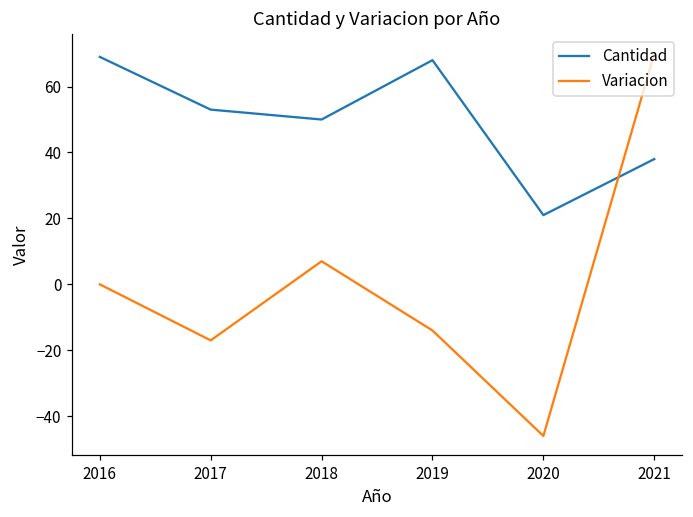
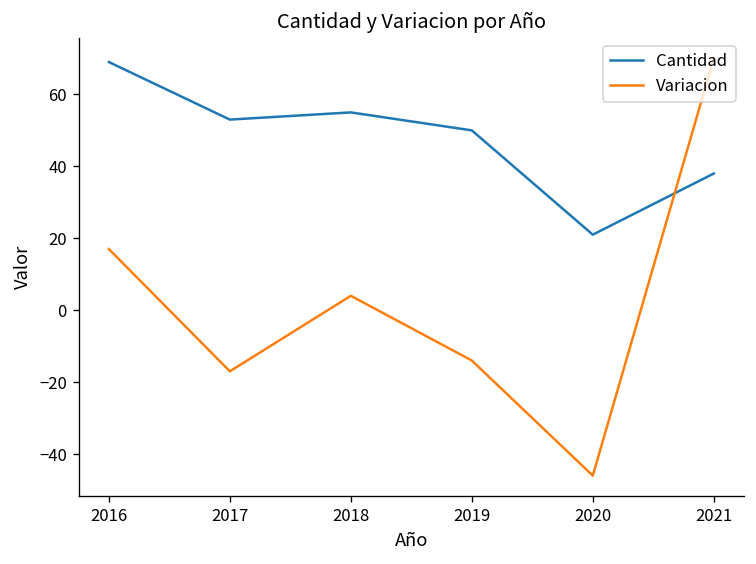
  {
    "Cantidad": {
      "2016": 69,
      "2017": 53,
-     "2018": 50,
-     "2019": 68,
+     "2018": 55,
+     "2019": 50,
      "2020": 21,
      "2021": 38
    },
    "Variacion": {
-     "2016": 0,
+     "2016": 17,
      "2017": -17,
-     "2018": 7,
+     "2018": 4,
      "2019": -14,
      "2020": -46
    }
  }
